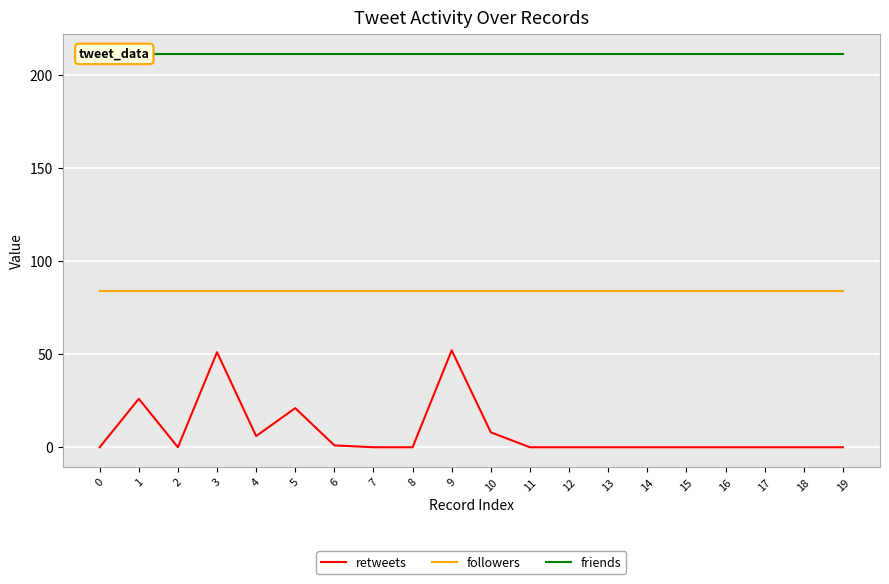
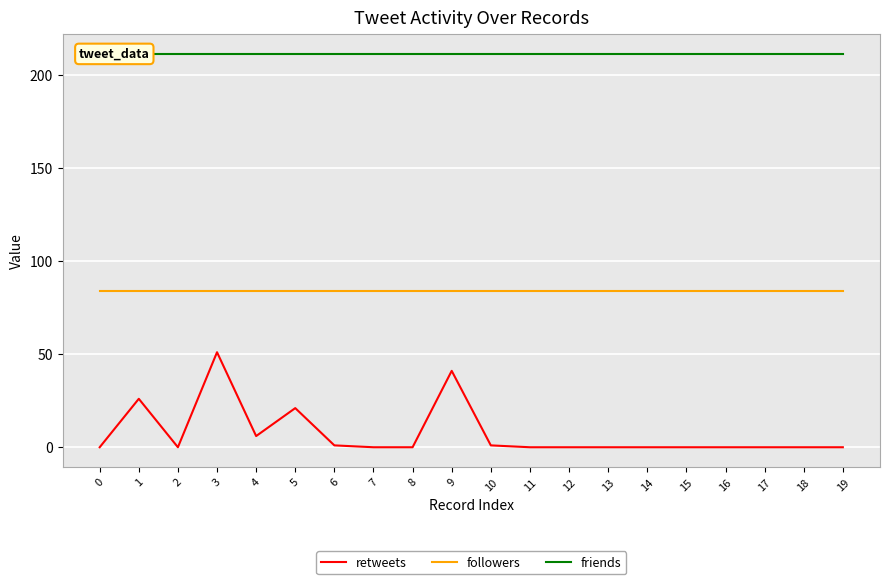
  {
    "retweets": {
      "0": 0,
      "1": 26,
      "2": 0,
      "3": 51,
      "4": 6,
      "5": 21,
      "6": 1,
      "7": 0,
      "8": 0,
-     "9": 52,
-     "10": 8,
+     "9": 41,
+     "10": 1,
      "11": 0,
      "12": 0,
      "13": 0,
      "14": 0,
      "15": 0,
      "16": 0,
      "17": 0,
      "18": 0,
      "19": 0
    },
    "followers": {
      "0": 84,
      "1": 84,
      "2": 84,
      "3": 84,
      "4": 84,
      "5": 84,
      "6": 84,
      "7": 84,
      "8": 84,
      "9": 84,
      "10": 84,
      "11": 84,
      "12": 84,
      "13": 84,
      "14": 84,
      "15": 84,
      "16": 84,
      "17": 84,
      "18": 84,
      "19": 84
    },
    "friends": {
      "2": 211,
      "3": 211,
      "4": 211,
      "5": 211,
      "6": 211,
      "7": 211,
      "8": 211,
      "9": 211,
      "10": 211,
      "11": 211,
      "12": 211,
      "13": 211,
      "14": 211,
      "15": 211,
      "16": 211,
      "17": 211,
      "18": 211,
      "19": 211
    }
  }
